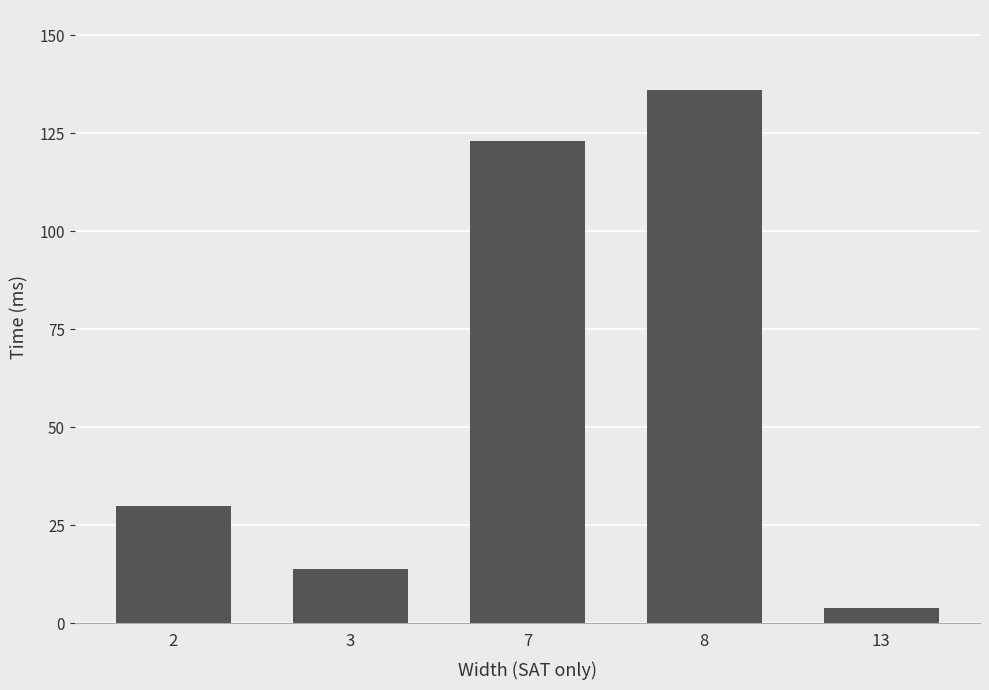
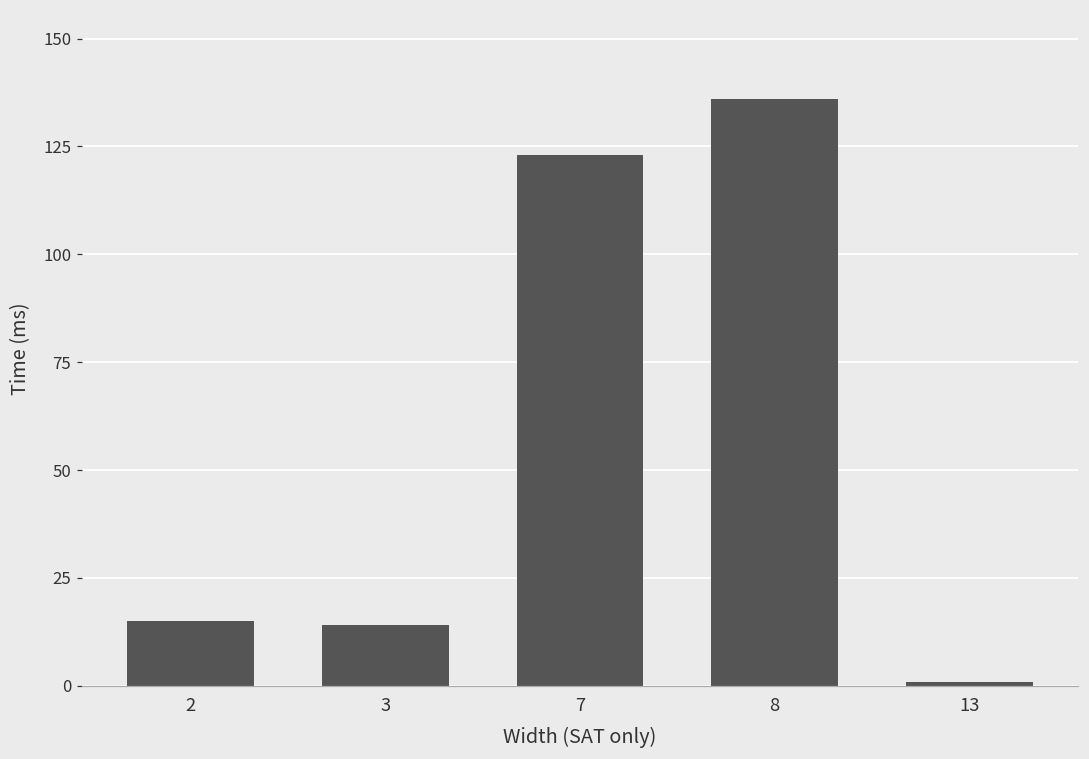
  {
-   "2": 30,
+   "2": 15,
    "3": 14,
    "7": 123,
    "8": 136,
-   "13": 4
+   "13": 1
  }
